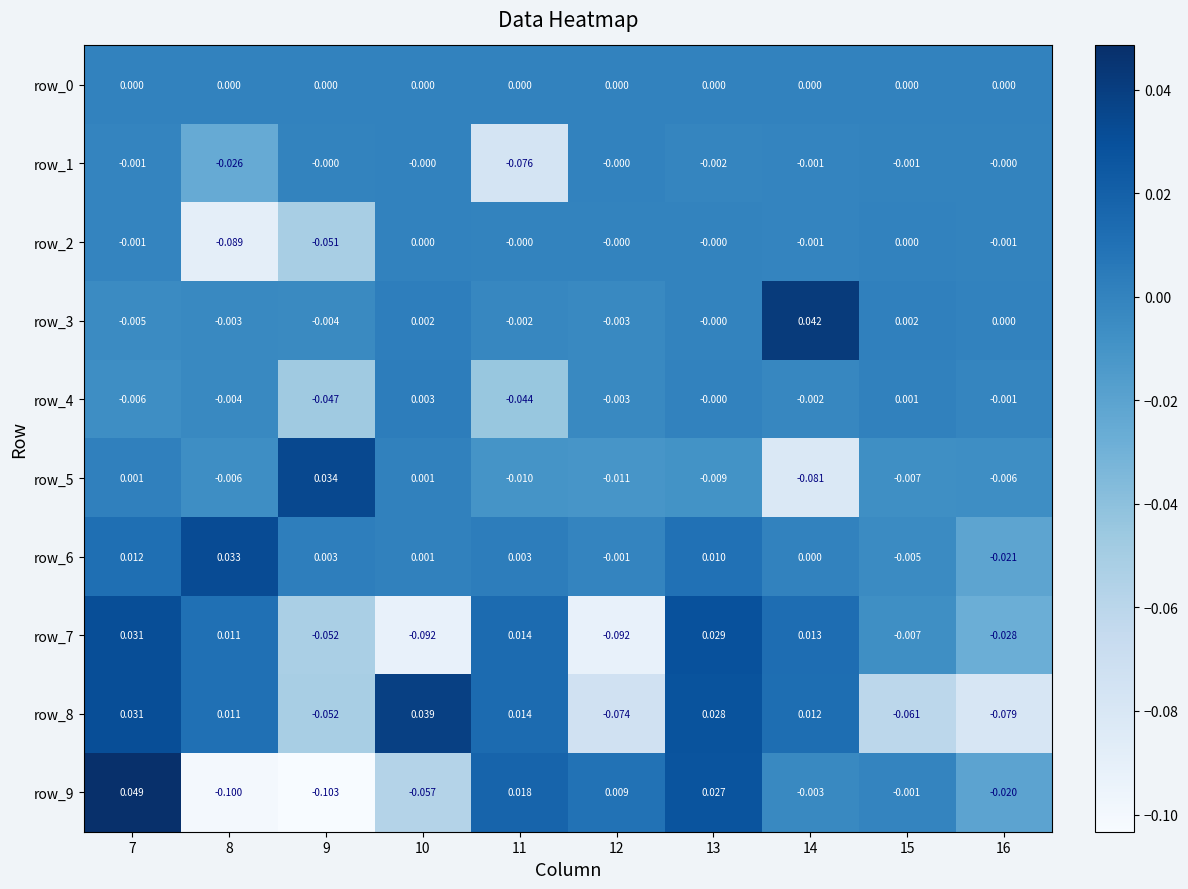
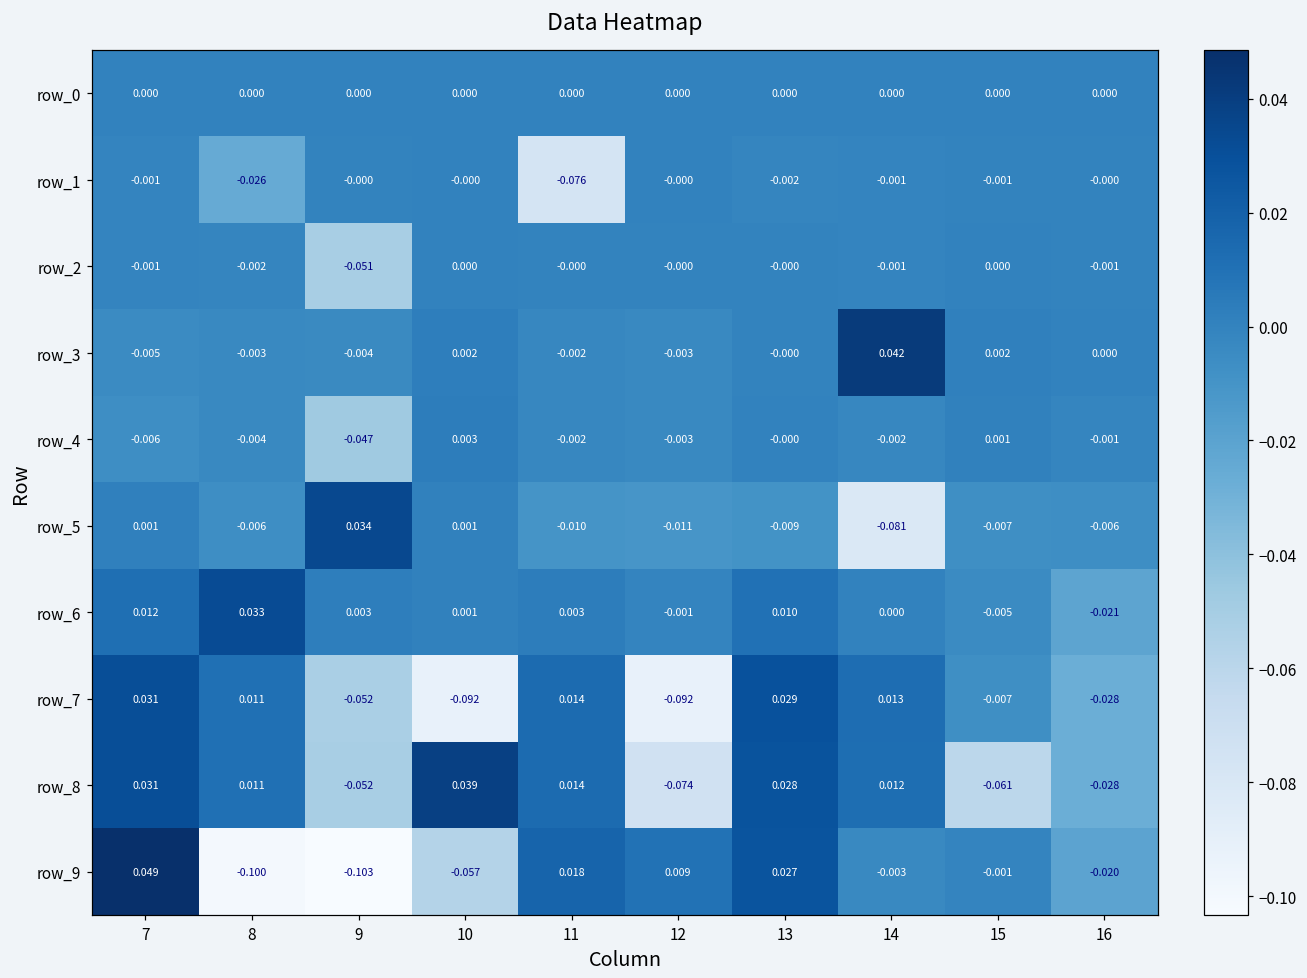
  {
    "row_0": {
      "7": 0.000,
      "8": 0.000,
      "9": 0.000,
      "10": 0.000,
      "11": 0.000,
      "12": 0.000,
      "13": 0.000,
      "14": 0.000,
      "15": 0.000,
      "16": 0.000
    },
    "row_1": {
      "7": -0.001,
      "8": -0.026,
      "9": -0.000,
      "10": -0.000,
      "11": -0.076,
      "12": -0.000,
      "13": -0.002,
      "14": -0.001,
      "15": -0.001,
      "16": -0.000
    },
    "row_2": {
      "7": -0.001,
-     "8": -0.089,
+     "8": -0.002,
      "9": -0.051,
      "10": 0.000,
      "11": -0.000,
      "12": -0.000,
      "13": -0.000,
      "14": -0.001,
      "15": 0.000,
      "16": -0.001
    },
    "row_3": {
      "7": -0.005,
      "8": -0.003,
      "9": -0.004,
      "10": 0.002,
      "11": -0.002,
      "12": -0.003,
      "13": -0.000,
      "14": 0.042,
      "15": 0.002,
      "16": 0.000
    },
    "row_4": {
      "7": -0.006,
      "8": -0.004,
      "9": -0.047,
      "10": 0.003,
-     "11": -0.044,
+     "11": -0.002,
      "12": -0.003,
      "13": -0.000,
      "14": -0.002,
      "15": 0.001,
      "16": -0.001
    },
    "row_5": {
      "7": 0.001,
      "8": -0.006,
      "9": 0.034,
      "10": 0.001,
      "11": -0.010,
      "12": -0.011,
      "13": -0.009,
      "14": -0.081,
      "15": -0.007,
      "16": -0.006
    },
    "row_6": {
      "7": 0.012,
      "8": 0.033,
      "9": 0.003,
      "10": 0.001,
      "11": 0.003,
      "12": -0.001,
      "13": 0.010,
      "14": 0.000,
      "15": -0.005,
      "16": -0.021
    },
    "row_7": {
      "7": 0.031,
      "8": 0.011,
      "9": -0.052,
      "10": -0.092,
      "11": 0.014,
      "12": -0.092,
      "13": 0.029,
      "14": 0.013,
      "15": -0.007,
      "16": -0.028
    },
    "row_8": {
      "7": 0.031,
      "8": 0.011,
      "9": -0.052,
      "10": 0.039,
      "11": 0.014,
      "12": -0.074,
      "13": 0.028,
      "14": 0.012,
      "15": -0.061,
-     "16": -0.079
+     "16": -0.028
    },
    "row_9": {
      "7": 0.049,
      "8": -0.100,
      "9": -0.103,
      "10": -0.057,
      "11": 0.018,
      "12": 0.009,
      "13": 0.027,
      "14": -0.003,
      "15": -0.001,
      "16": -0.020
    }
  }
